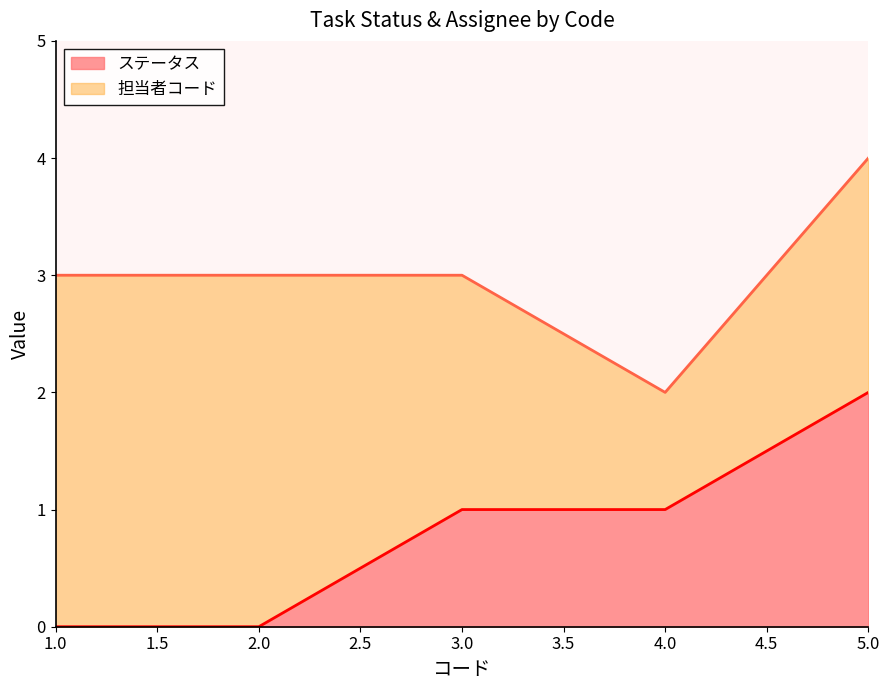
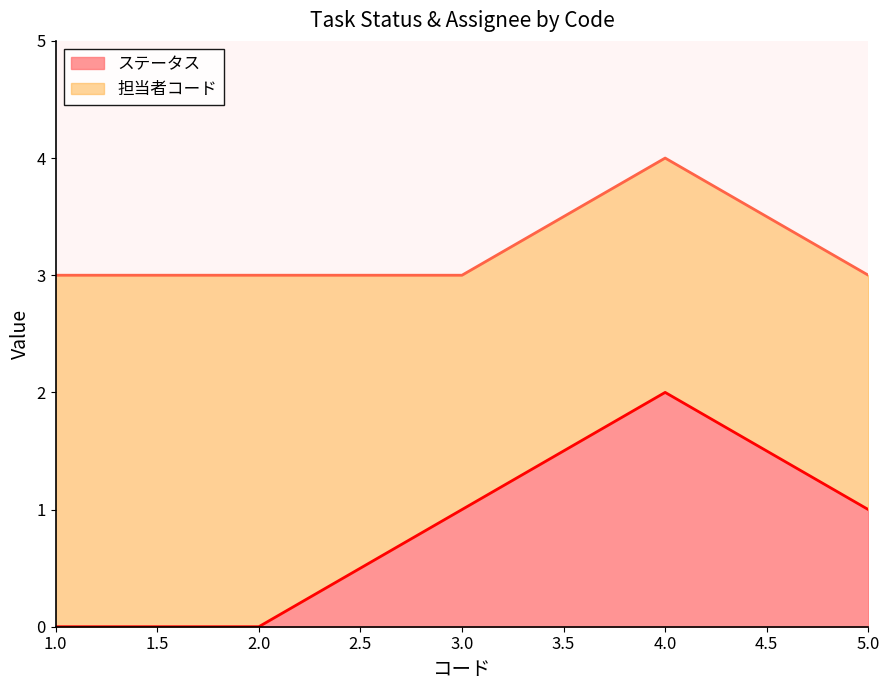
  {
    "ステータス": {
      "1.0": 0,
      "2.0": 0,
      "3.0": 1,
-     "4.0": 1,
-     "5.0": 2
+     "4.0": 2,
+     "5.0": 1
    },
    "担当者コード": {
      "1.0": 3,
      "2.0": 3,
      "3.0": 3,
-     "4.0": 1
+     "4.0": 2
    }
  }
